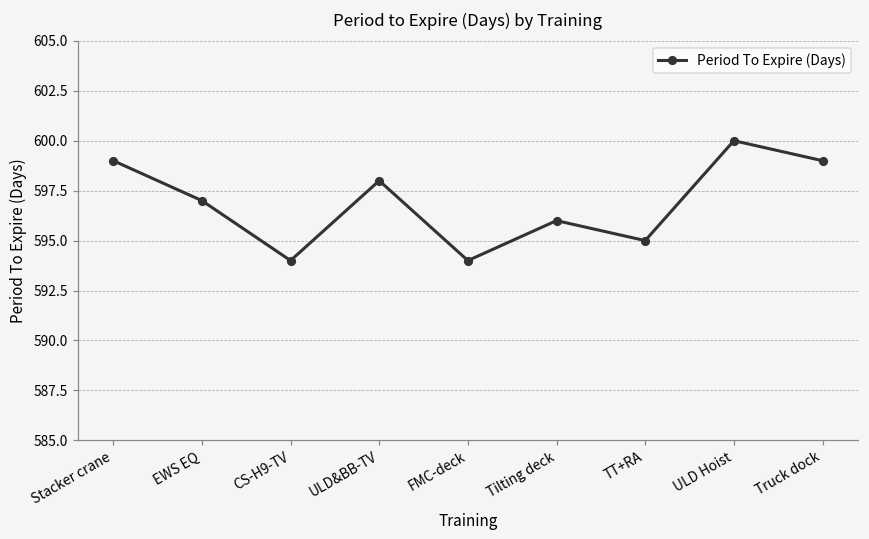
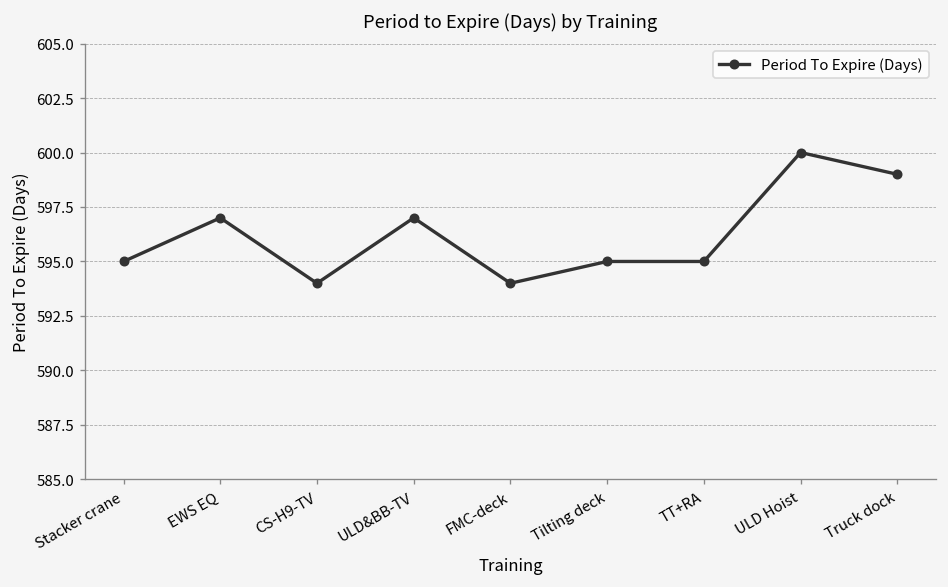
  {
-   "Stacker crane": 599,
+   "Stacker crane": 595,
    "EWS EQ": 597,
    "CS-H9-TV": 594,
-   "ULD&BB-TV": 598,
+   "ULD&BB-TV": 597,
    "FMC-deck": 594,
-   "Tilting deck": 596,
+   "Tilting deck": 595,
    "TT+RA": 595,
    "ULD Hoist": 600,
    "Truck dock": 599
  }
